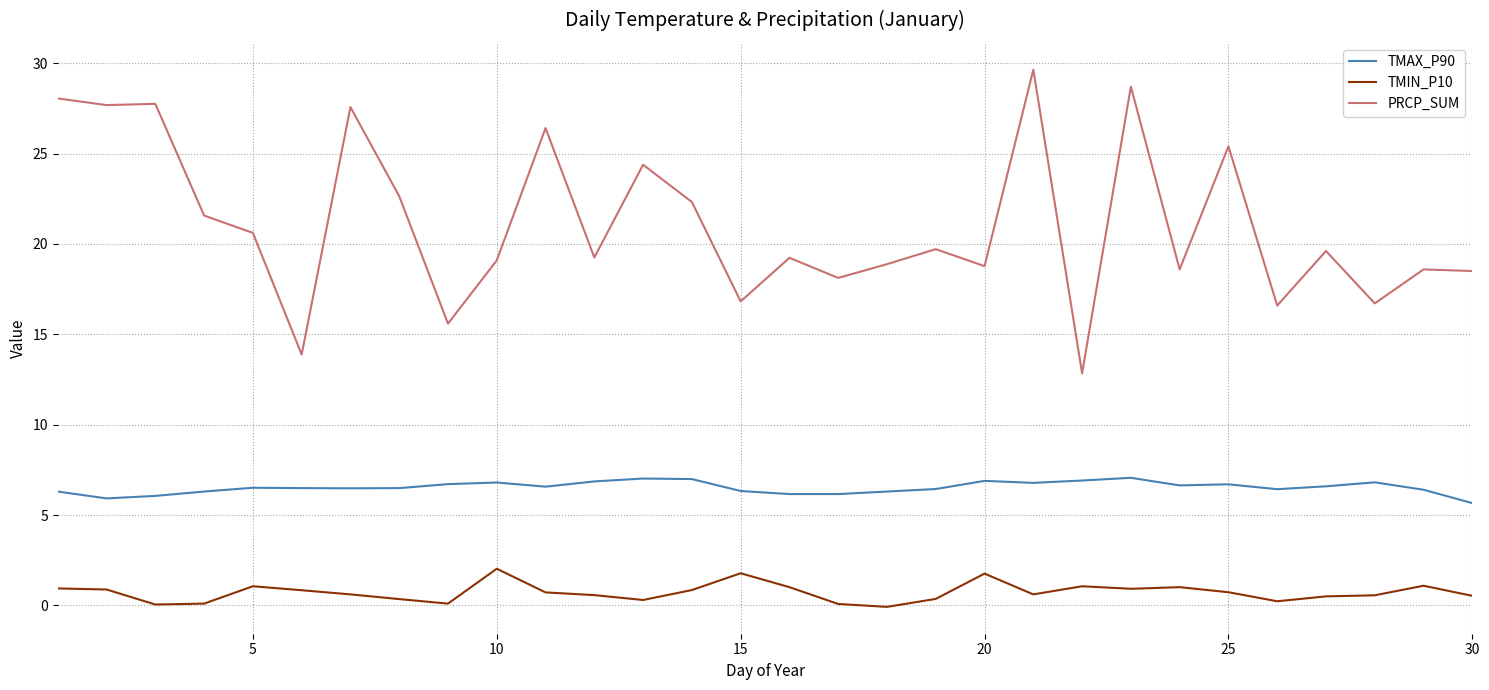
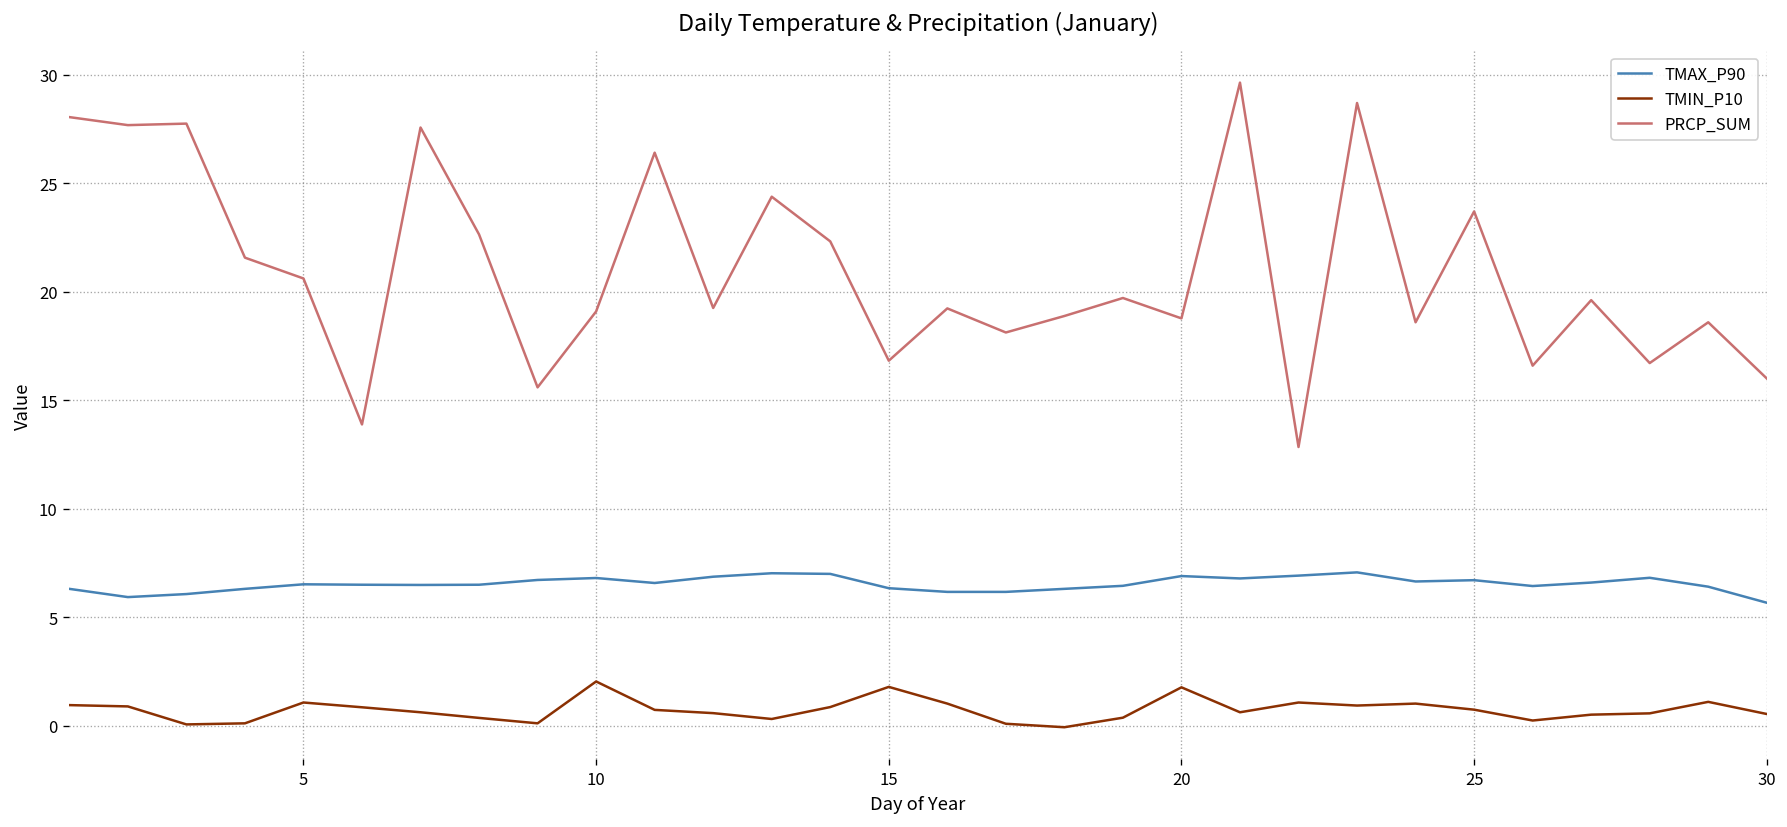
  {
    "TMAX_P90": {
      "5": 6.5,
      "10": 6.8,
      "15": 6.3,
      "20": 6.9,
      "25": 6.7,
      "30": 5.7
    },
    "TMIN_P10": {
      "5": 1.1,
      "10": 2.0,
      "15": 1.8,
      "20": 1.8,
      "25": 0.7,
      "30": 0.5
    },
    "PRCP_SUM": {
      "5": 20.6,
      "10": 19.1,
      "15": 16.8,
      "20": 18.8,
-     "25": 25.4,
-     "30": 18.5
+     "25": 23.7,
+     "30": 16.0
    }
  }
